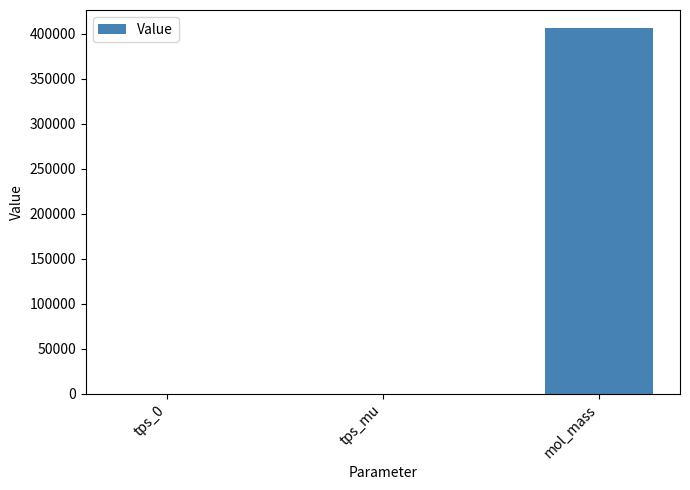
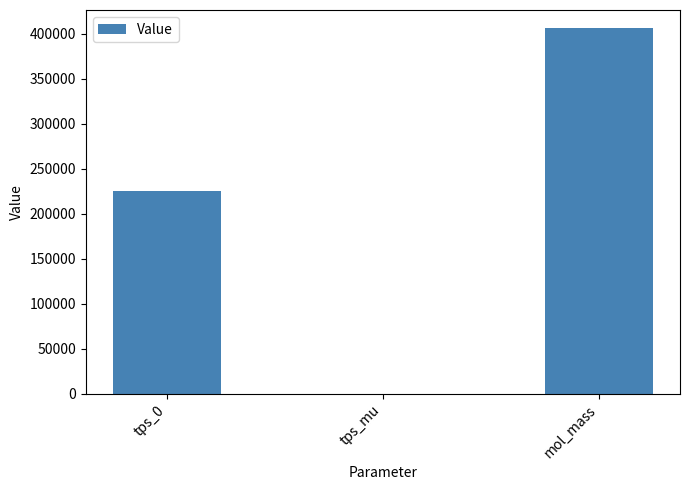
  {
-   "tps_0": 0,
+   "tps_0": 220000,
    "mol_mass": 410000
  }
